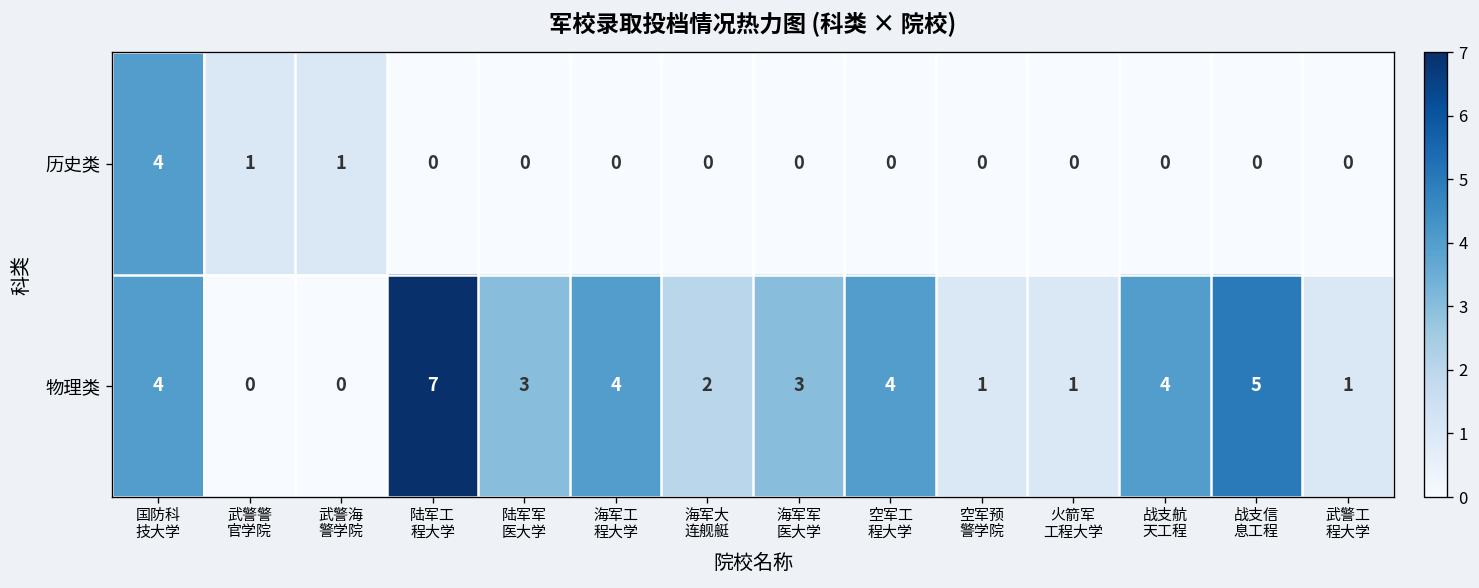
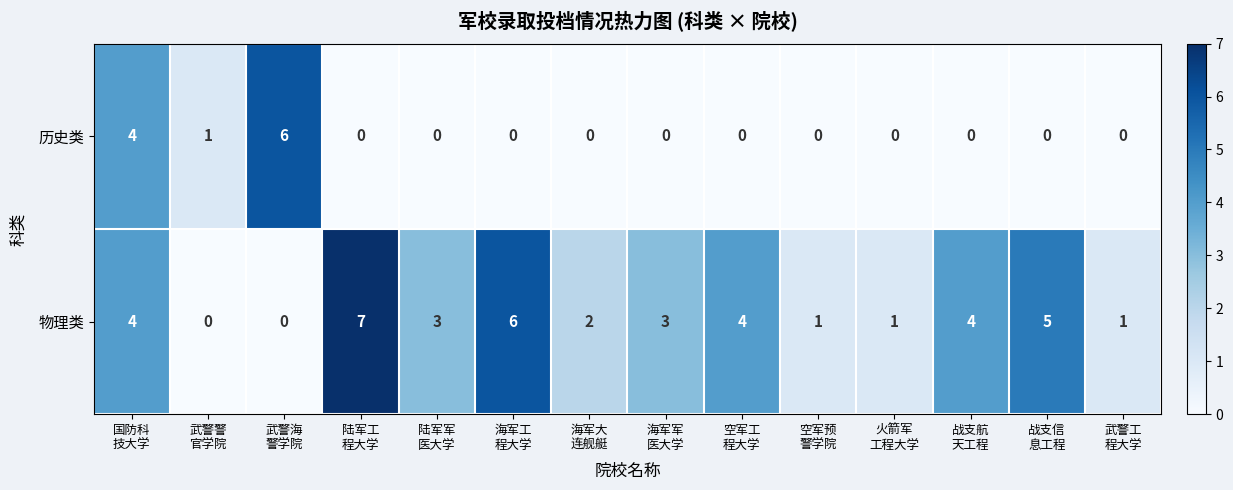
  {
    "历史类": {
      "国防科 技大学": 4,
      "武警警 官学院": 1,
-     "武警海 警学院": 1,
+     "武警海 警学院": 6,
      "陆军工 程大学": 0,
      "陆军军 医大学": 0,
      "海军工 程大学": 0,
      "海军大 连舰艇": 0,
      "海军军 医大学": 0,
      "空军工 程大学": 0,
      "空军预 警学院": 0,
      "火箭军 工程大学": 0,
      "战支航 天工程": 0,
      "战支信 息工程": 0,
      "武警工 程大学": 0
    },
    "物理类": {
      "国防科 技大学": 4,
      "武警警 官学院": 0,
      "武警海 警学院": 0,
      "陆军工 程大学": 7,
      "陆军军 医大学": 3,
-     "海军工 程大学": 4,
+     "海军工 程大学": 6,
      "海军大 连舰艇": 2,
      "海军军 医大学": 3,
      "空军工 程大学": 4,
      "空军预 警学院": 1,
      "火箭军 工程大学": 1,
      "战支航 天工程": 4,
      "战支信 息工程": 5,
      "武警工 程大学": 1
    }
  }
